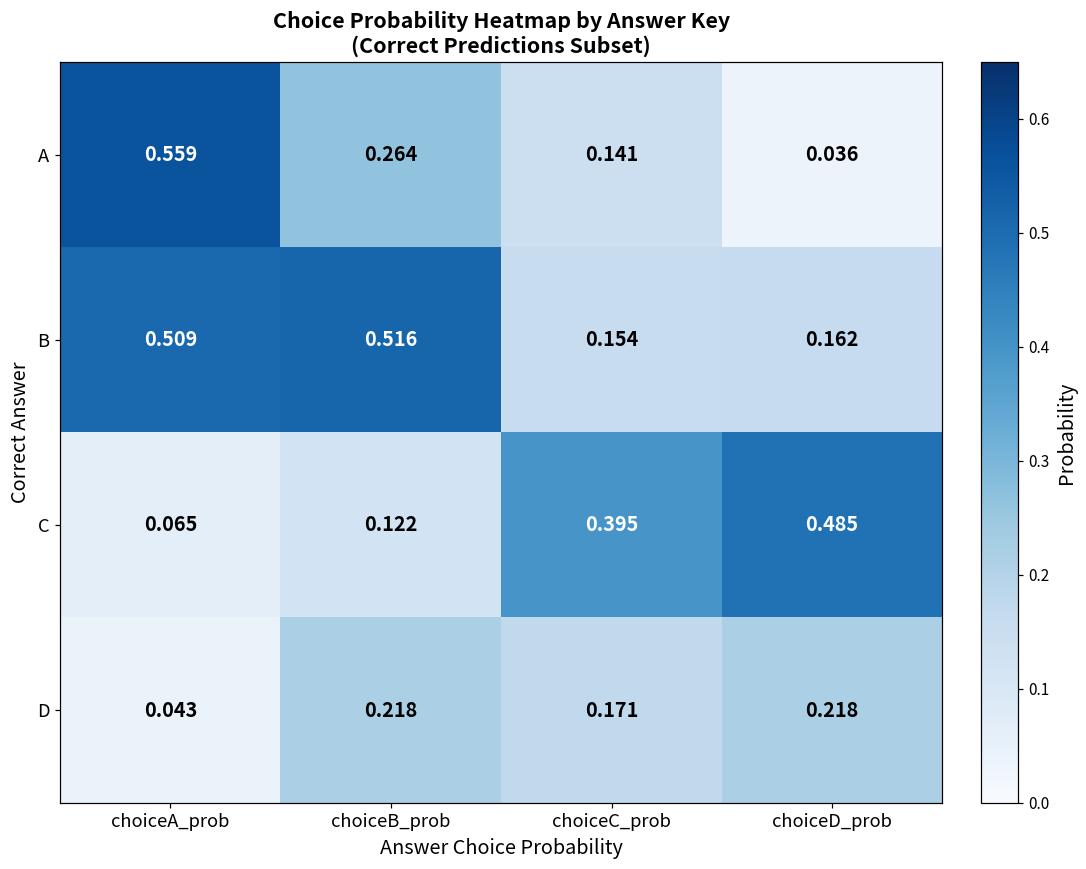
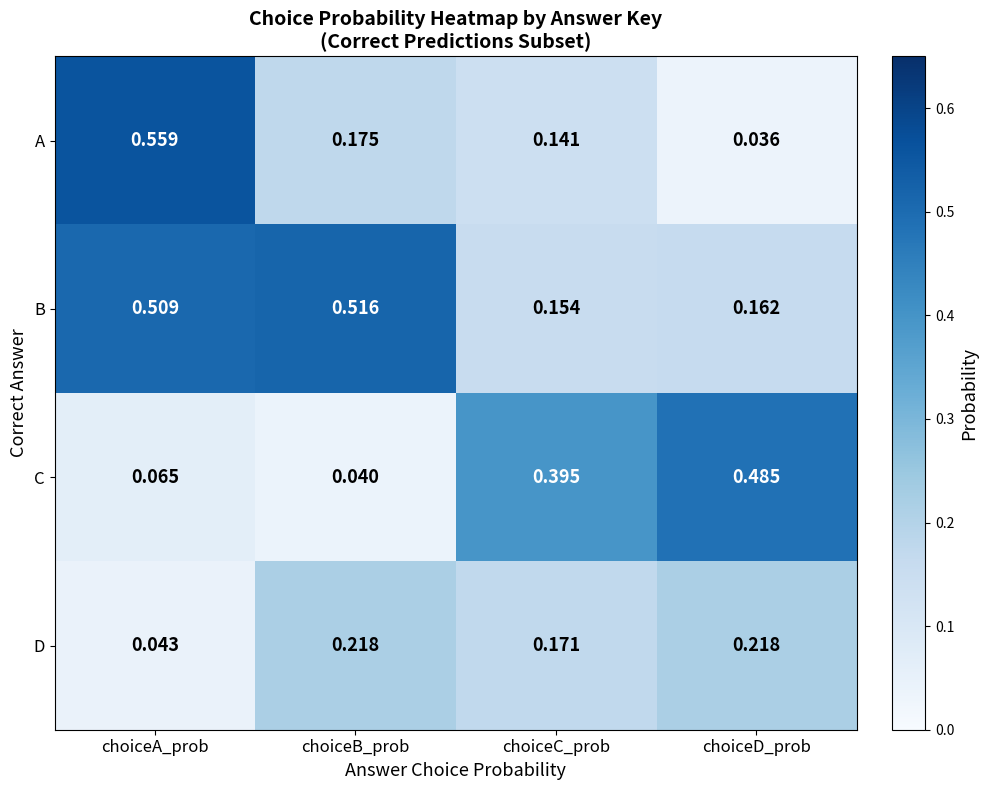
  {
    "A": {
      "choiceA_prob": 0.559,
-     "choiceB_prob": 0.264,
+     "choiceB_prob": 0.175,
      "choiceC_prob": 0.141,
      "choiceD_prob": 0.036
    },
    "B": {
      "choiceA_prob": 0.509,
      "choiceB_prob": 0.516,
      "choiceC_prob": 0.154,
      "choiceD_prob": 0.162
    },
    "C": {
      "choiceA_prob": 0.065,
-     "choiceB_prob": 0.122,
+     "choiceB_prob": 0.040,
      "choiceC_prob": 0.395,
      "choiceD_prob": 0.485
    },
    "D": {
      "choiceA_prob": 0.043,
      "choiceB_prob": 0.218,
      "choiceC_prob": 0.171,
      "choiceD_prob": 0.218
    }
  }
